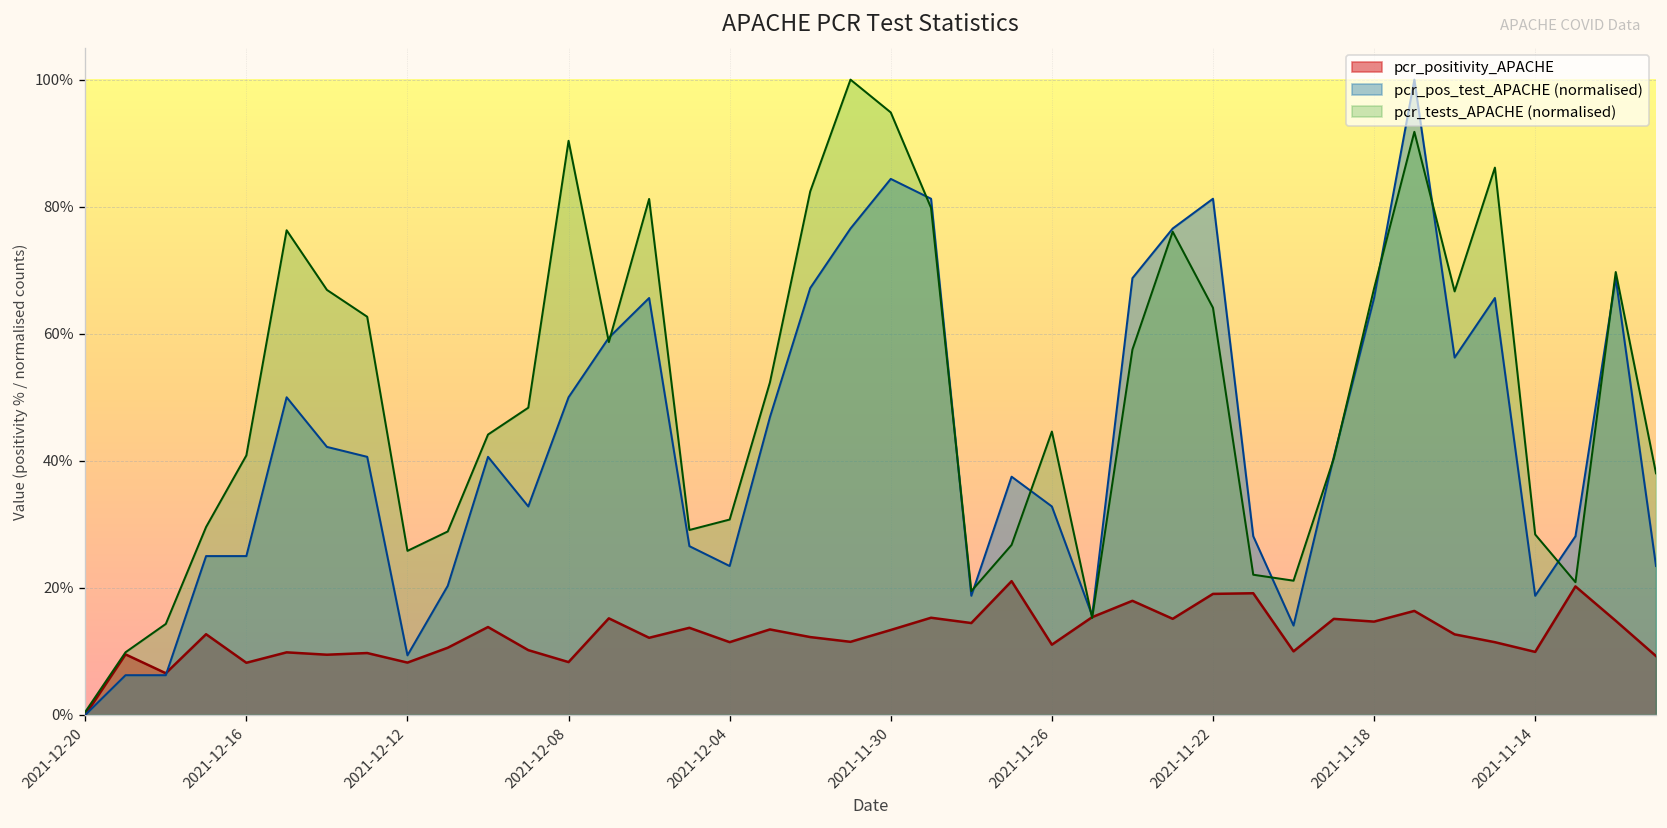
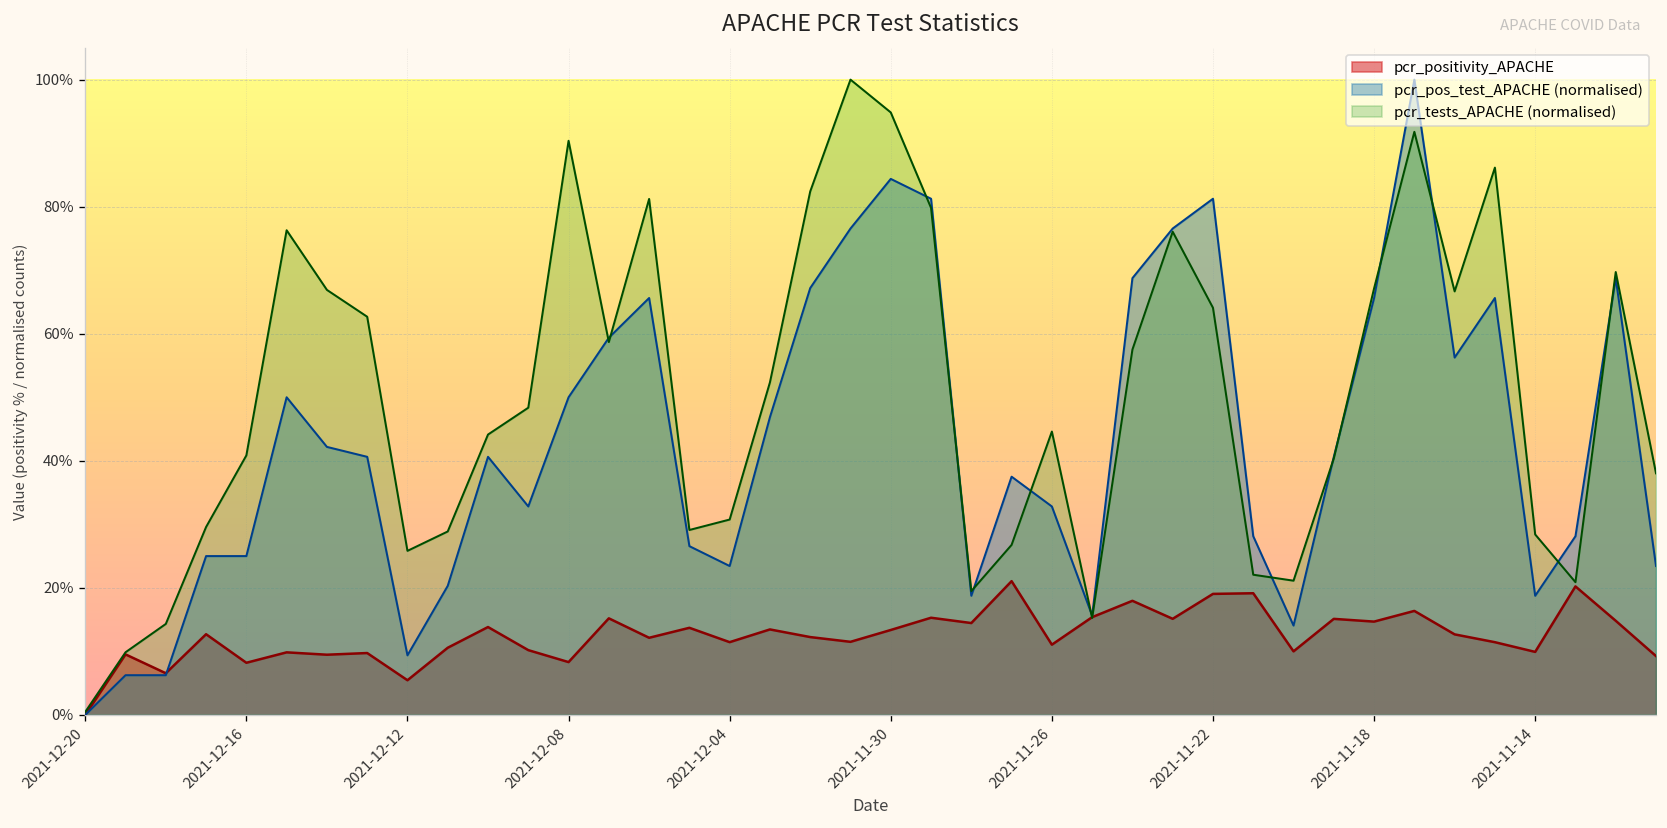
  {
    "pcr_positivity_APACHE": {
      "2021-12-16": "8%",
-     "2021-12-12": "8%",
+     "2021-12-12": "5%",
      "2021-12-08": "8%",
      "2021-12-04": "11%",
      "2021-11-30": "13%",
      "2021-11-26": "11%",
      "2021-11-22": "19%",
      "2021-11-18": "15%",
      "2021-11-14": "10%"
    },
    "pcr_pos_test_APACHE (normalised)": {
      "2021-12-16": "25%",
      "2021-12-12": "9%",
      "2021-12-08": "50%",
      "2021-12-04": "23%",
      "2021-11-30": "84%",
      "2021-11-26": "33%",
      "2021-11-22": "81%",
      "2021-11-18": "66%",
      "2021-11-14": "19%"
    },
    "pcr_tests_APACHE (normalised)": {
      "2021-12-16": "41%",
      "2021-12-12": "26%",
      "2021-12-08": "90%",
      "2021-12-04": "31%",
      "2021-11-30": "95%",
      "2021-11-26": "45%",
      "2021-11-22": "64%",
      "2021-11-18": "67%",
      "2021-11-14": "28%"
    }
  }
